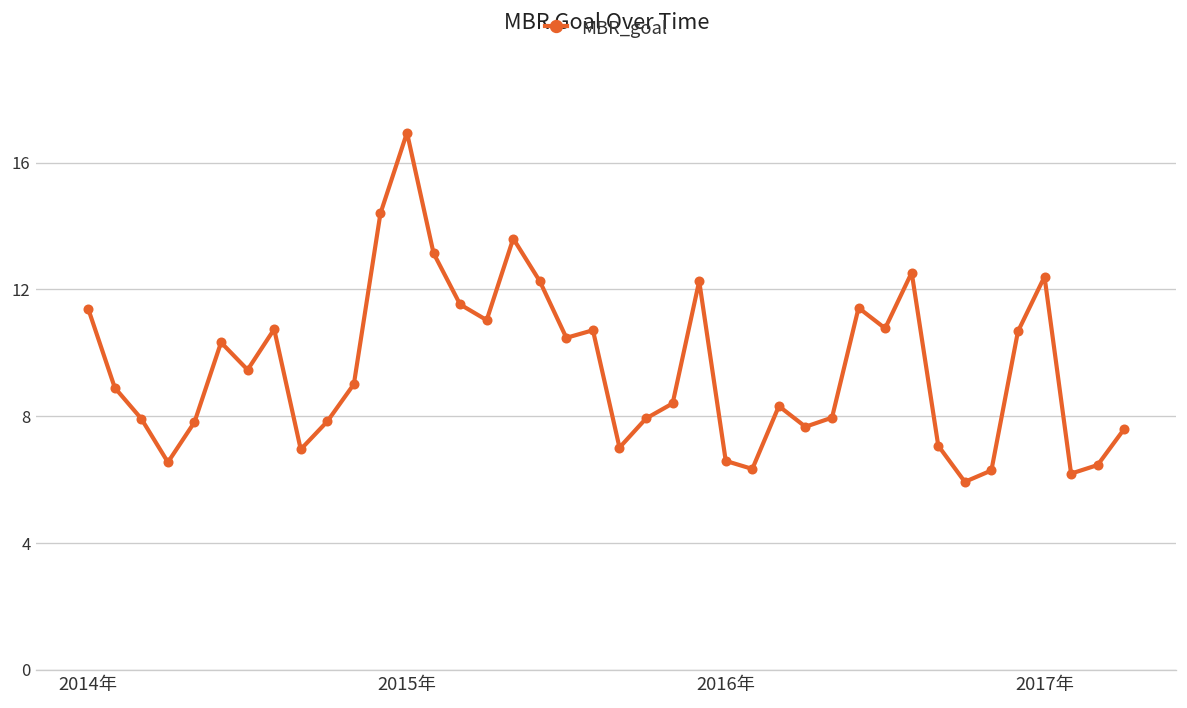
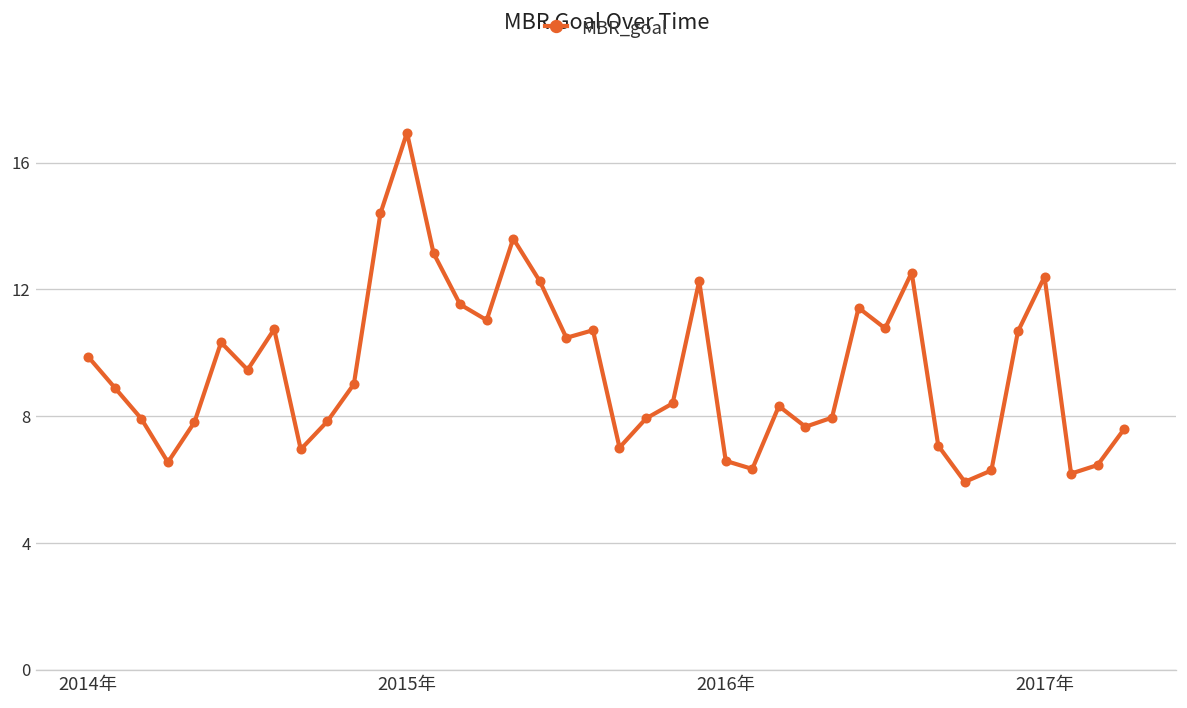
  {
-   "2014年": 11.4,
+   "2014年": 9.9,
    "2015年": 16.9,
    "2016年": 6.6,
    "2017年": 12.4
  }
